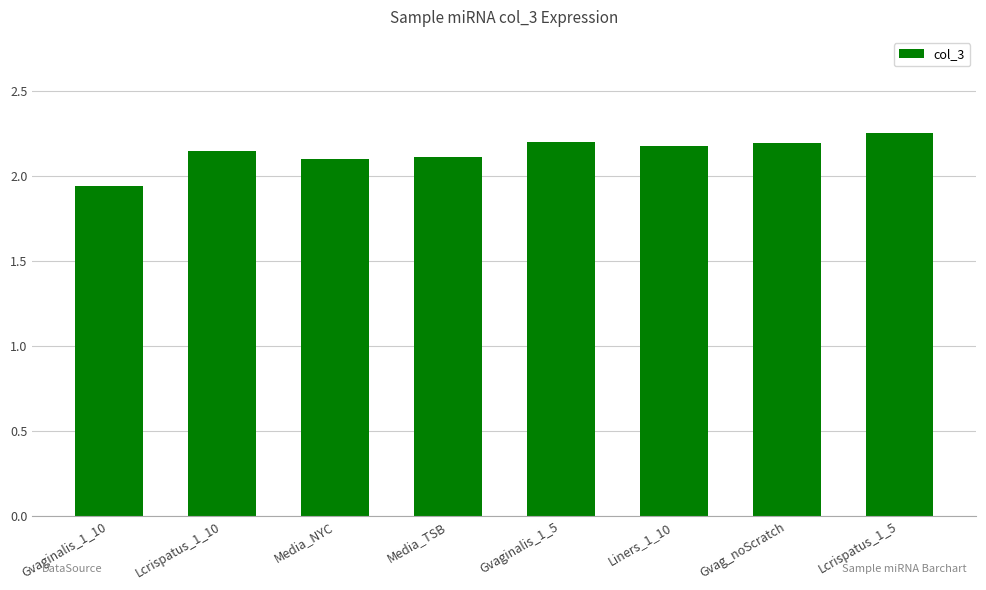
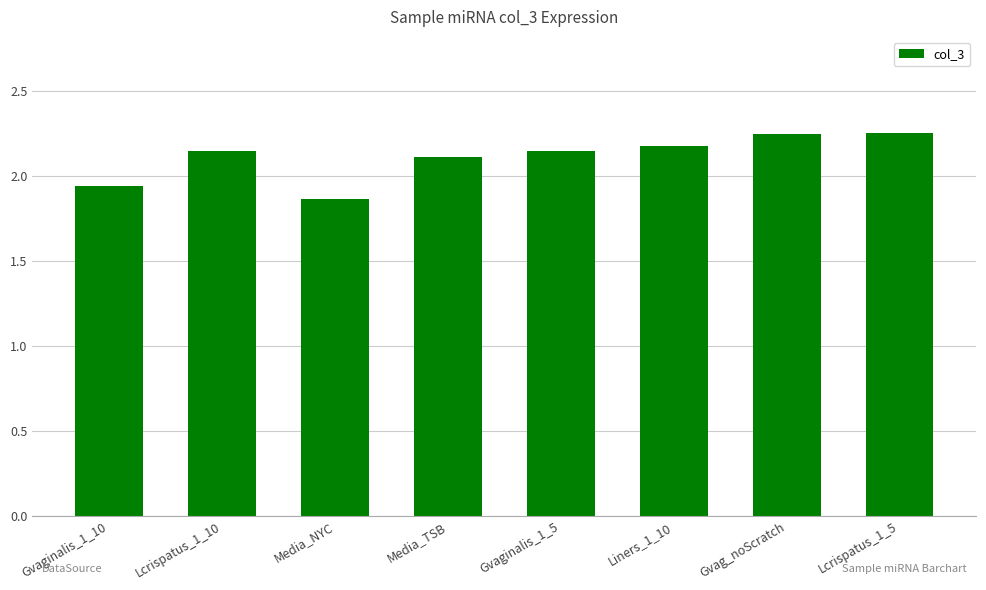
  {
    "Gvaginalis_1_10": 1.94,
    "Lcrispatus_1_10": 2.14,
-   "Media_NYC": 2.10,
+   "Media_NYC": 1.86,
    "Media_TSB": 2.11,
-   "Gvaginalis_1_5": 2.20,
+   "Gvaginalis_1_5": 2.14,
    "Liners_1_10": 2.17,
-   "Gvag_noScratch": 2.19,
+   "Gvag_noScratch": 2.24,
    "Lcrispatus_1_5": 2.25
  }
